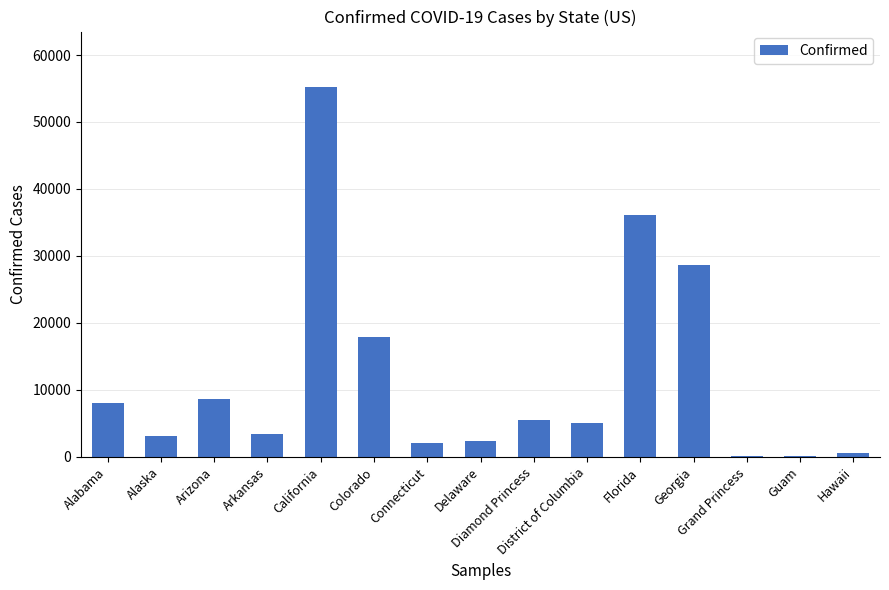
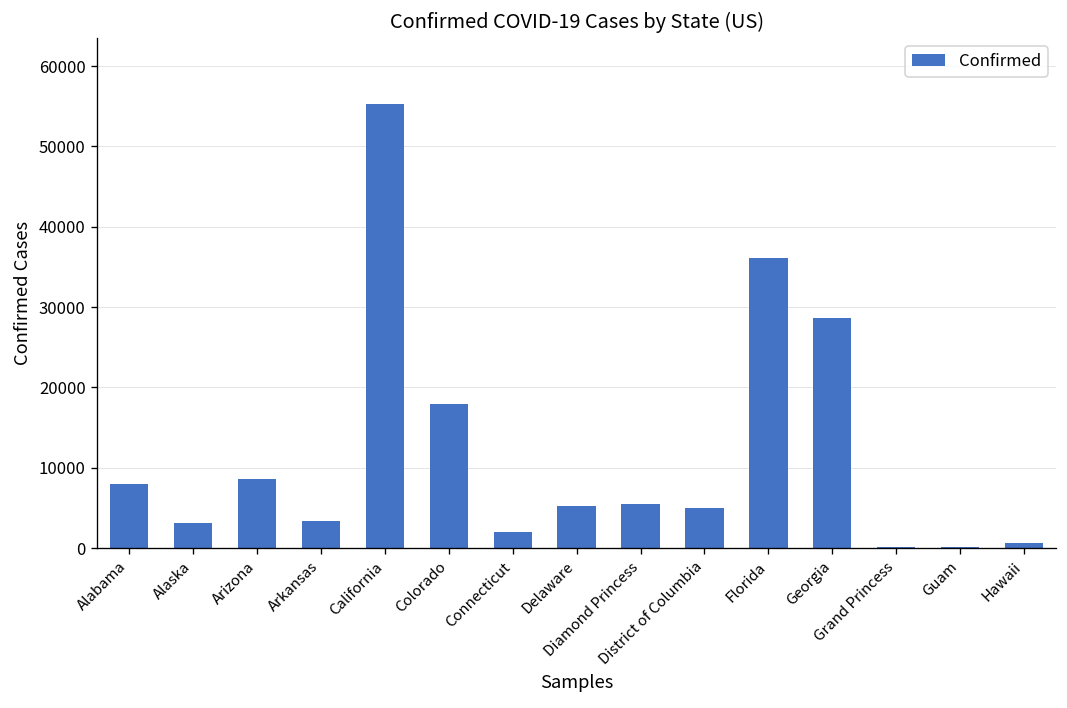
  {
    "Alabama": 8000,
    "Alaska": 3000,
    "Arizona": 9000,
    "Arkansas": 3000,
    "California": 55000,
    "Colorado": 18000,
    "Connecticut": 2000,
-   "Delaware": 2000,
+   "Delaware": 5000,
    "Diamond Princess": 6000,
    "District of Columbia": 5000,
    "Florida": 36000,
    "Georgia": 29000,
    "Hawaii": 1000
  }
